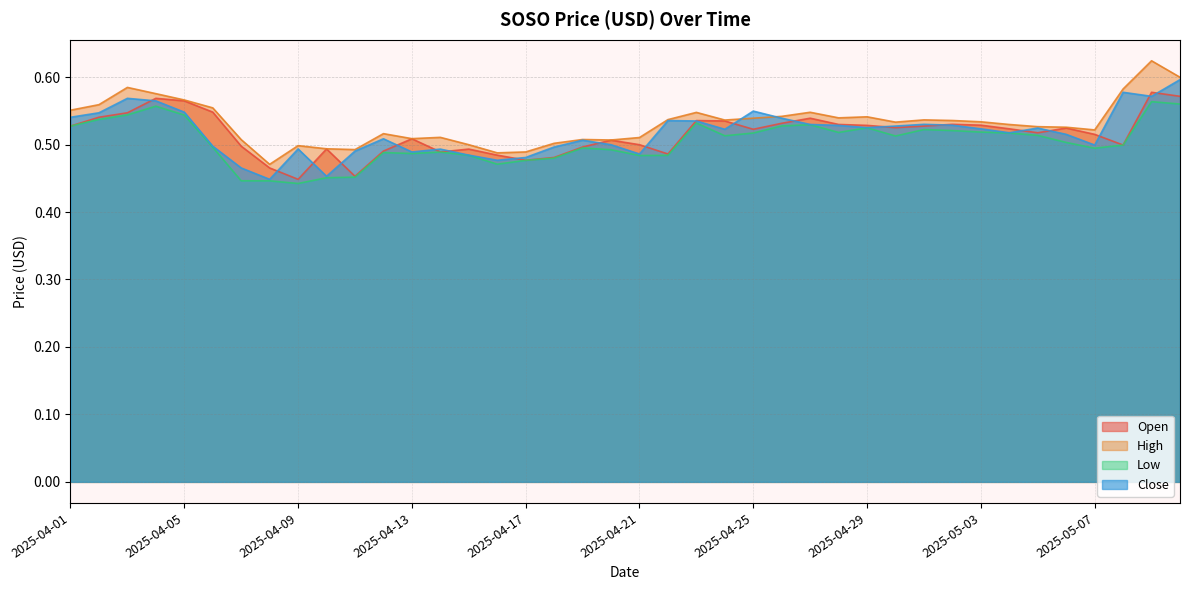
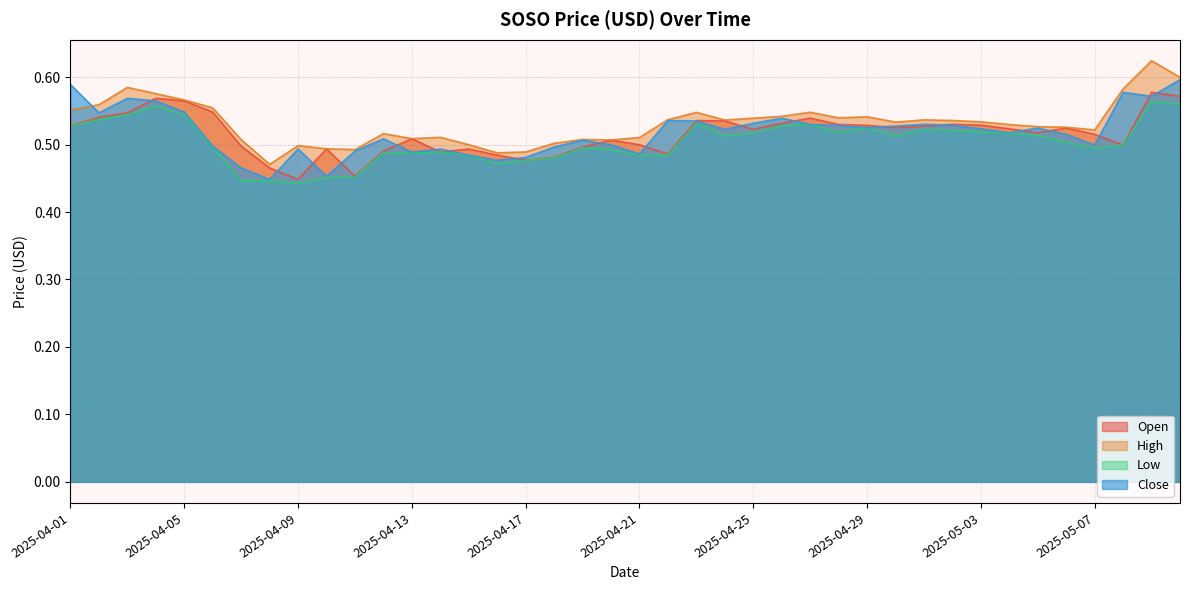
  {
    "Low": {
      "2025-04-05": 0.54,
      "2025-04-09": 0.44,
      "2025-04-25": 0.52,
      "2025-05-03": 0.52,
      "2025-05-07": 0.49
    },
    "Close": {
-     "2025-04-01": 0.54,
+     "2025-04-01": 0.59,
      "2025-04-05": 0.55,
      "2025-04-09": 0.49,
      "2025-04-17": 0.48,
-     "2025-04-25": 0.55,
+     "2025-04-25": 0.53,
      "2025-05-03": 0.52,
      "2025-05-07": 0.50
    }
  }
